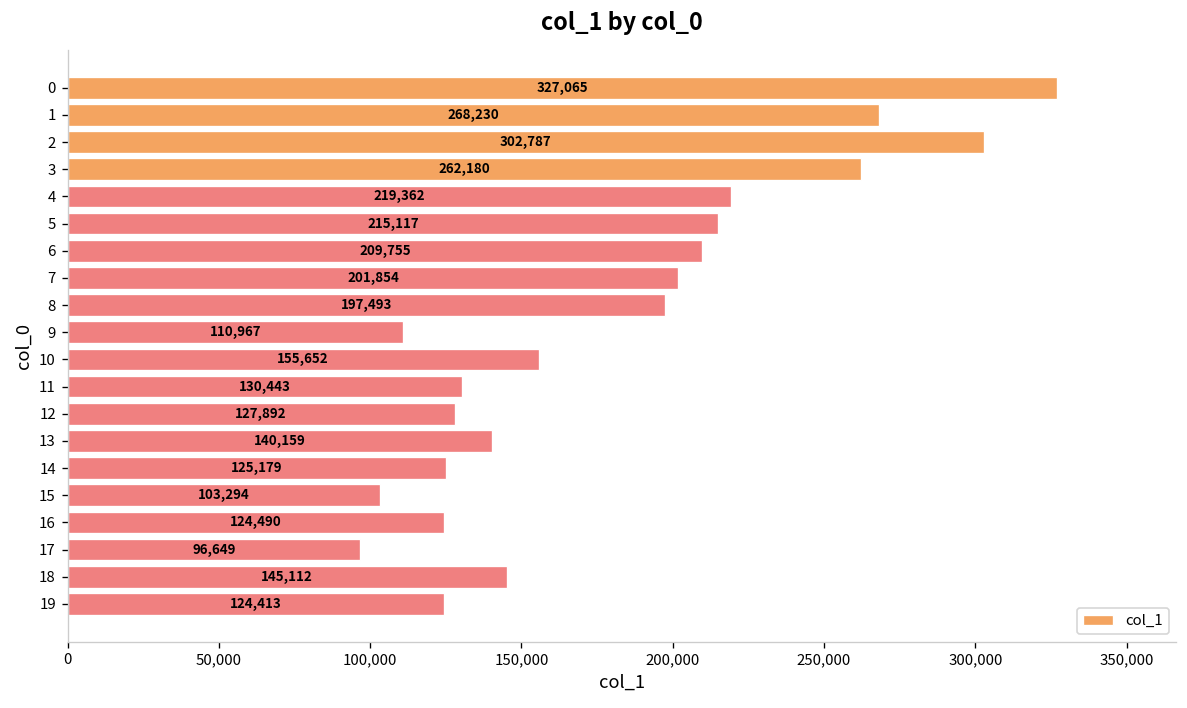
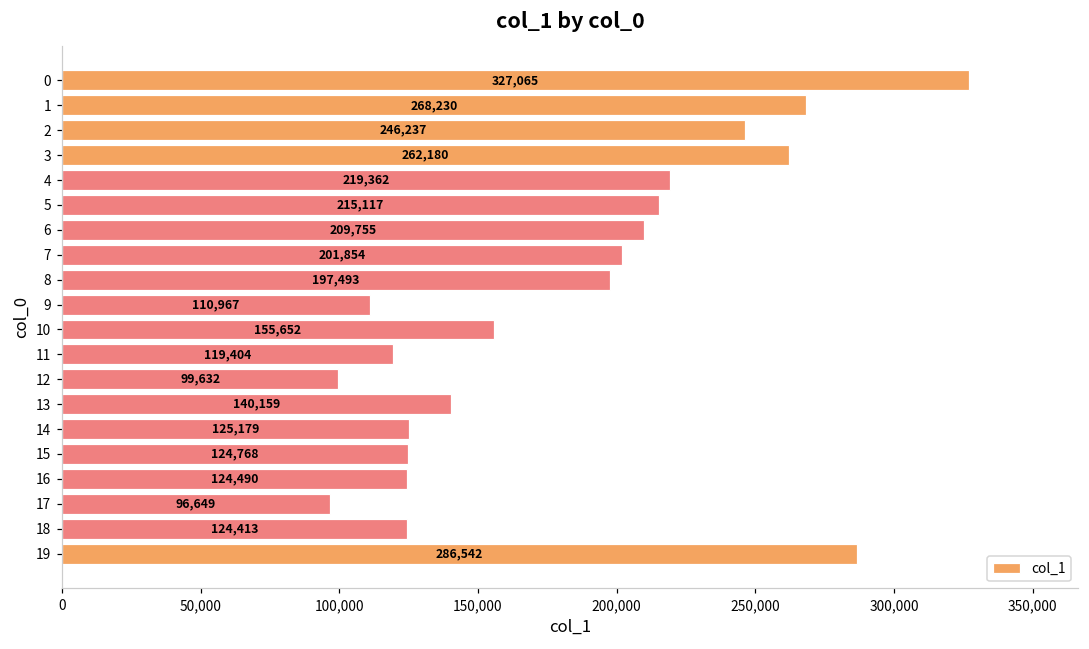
  {
    "0": "327,065",
    "1": "268,230",
-   "2": "302,787",
+   "2": "246,237",
    "3": "262,180",
    "4": "219,362",
    "5": "215,117",
    "6": "209,755",
    "7": "201,854",
    "8": "197,493",
    "9": "110,967",
    "10": "155,652",
-   "11": "130,443",
-   "12": "127,892",
+   "11": "119,404",
+   "12": "99,632",
    "13": "140,159",
    "14": "125,179",
-   "15": "103,294",
+   "15": "124,768",
    "16": "124,490",
    "17": "96,649",
-   "18": "145,112",
-   "19": "124,413"
+   "18": "124,413",
+   "19": "286,542"
  }
